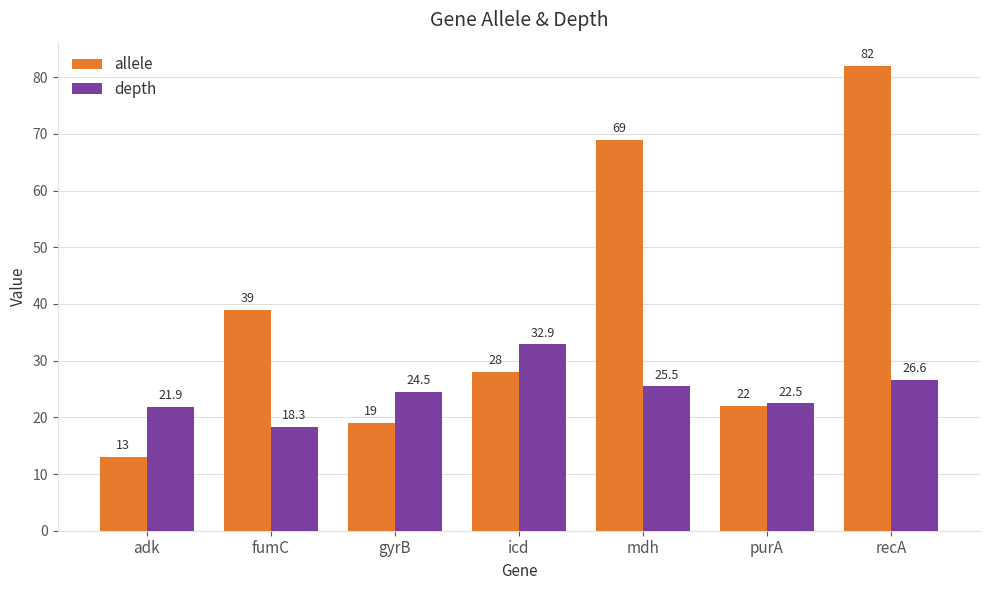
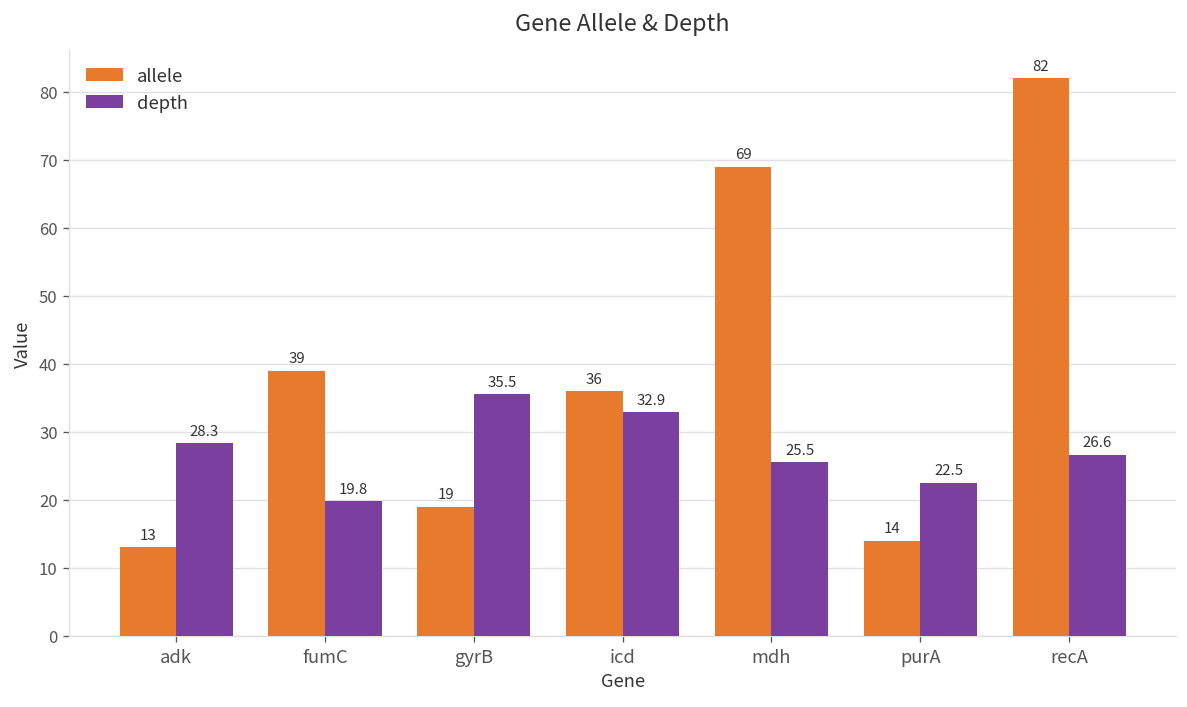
  {
    "allele": {
      "adk": 13,
      "fumC": 39,
      "gyrB": 19,
-     "icd": 28,
+     "icd": 36,
      "mdh": 69,
-     "purA": 22,
+     "purA": 14,
      "recA": 82
    },
    "depth": {
-     "adk": 21.9,
-     "fumC": 18.3,
-     "gyrB": 24.5,
+     "adk": 28.3,
+     "fumC": 19.8,
+     "gyrB": 35.5,
      "icd": 32.9,
      "mdh": 25.5,
      "purA": 22.5,
      "recA": 26.6
    }
  }
